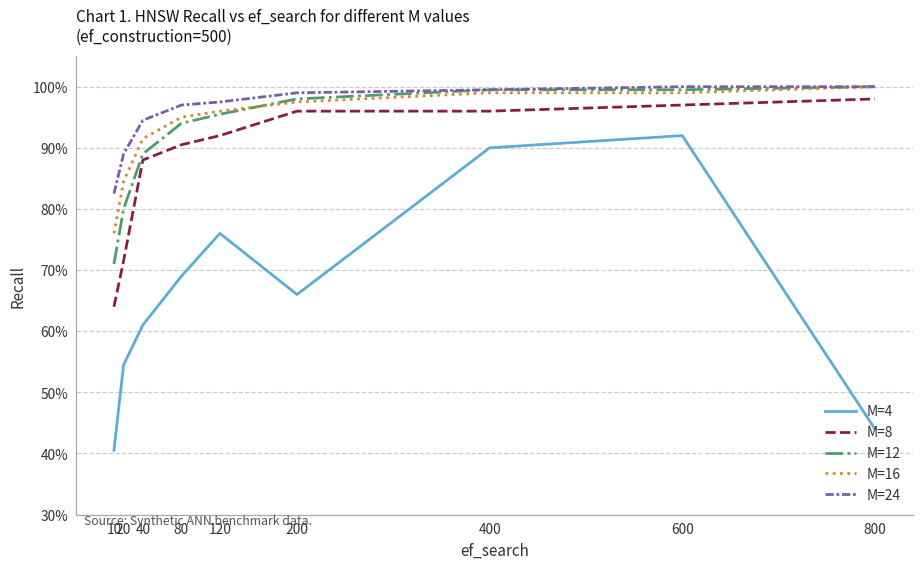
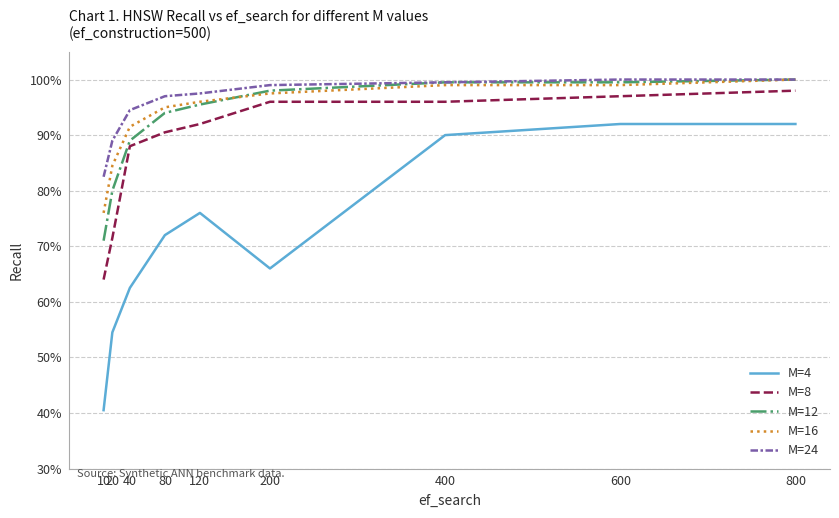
  {
    "M=4": {
-     "40": "61%",
-     "80": "69%",
+     "40": "63%",
+     "80": "72%",
      "120": "76%",
      "200": "66%",
      "400": "90%",
      "600": "92%",
-     "800": "44%"
+     "800": "92%"
    },
    "M=8": {
      "40": "88%",
      "80": "91%",
      "120": "92%",
      "200": "96%",
      "400": "96%",
      "600": "97%",
      "800": "98%"
    },
    "M=12": {
      "40": "89%",
      "80": "94%",
      "120": "96%",
      "200": "98%",
      "600": "100%"
    },
    "M=16": {
      "40": "92%",
      "80": "95%",
      "120": "96%",
      "200": "98%",
      "400": "99%",
      "600": "99%"
    },
    "M=24": {
      "40": "95%",
      "80": "97%",
      "120": "98%",
      "200": "99%",
      "600": "100%"
    }
  }
